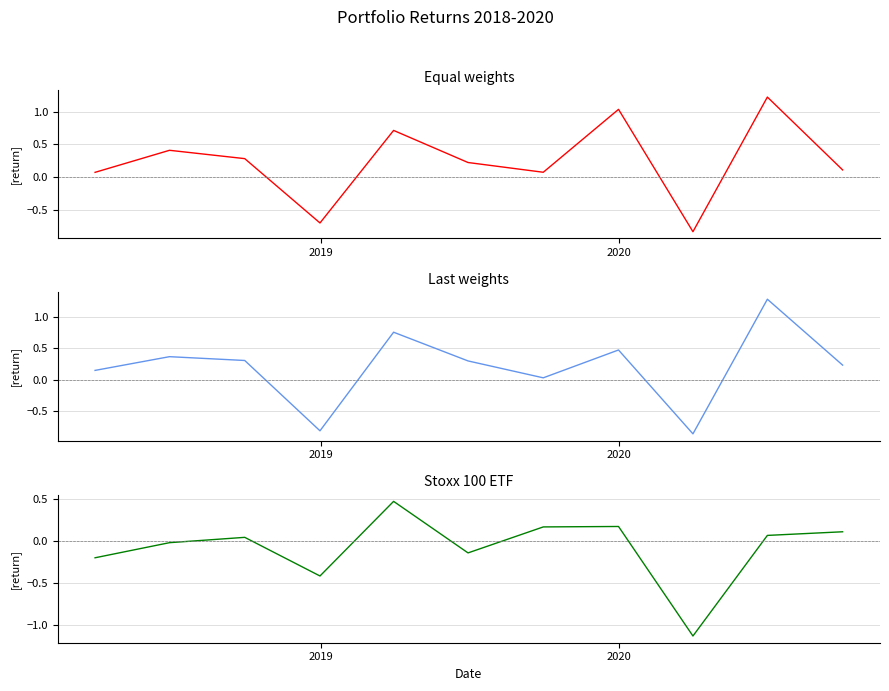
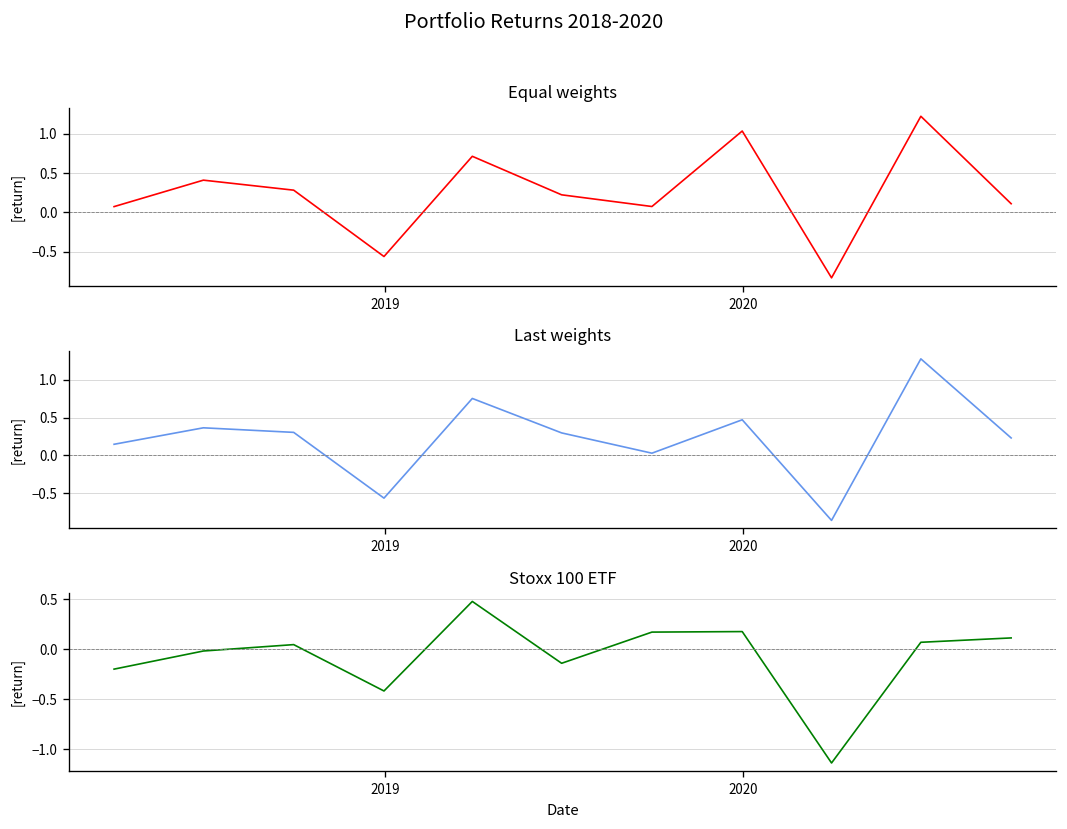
  {
    "Equal weights": {
-     "2019": -0.7,
+     "2019": -0.6,
      "2020": 1.0
    },
    "Last weights": {
-     "2019": -0.8,
+     "2019": -0.6,
      "2020": 0.5
    },
    "Stoxx 100 ETF": {
      "2019": -0.4,
      "2020": 0.2
    }
  }
